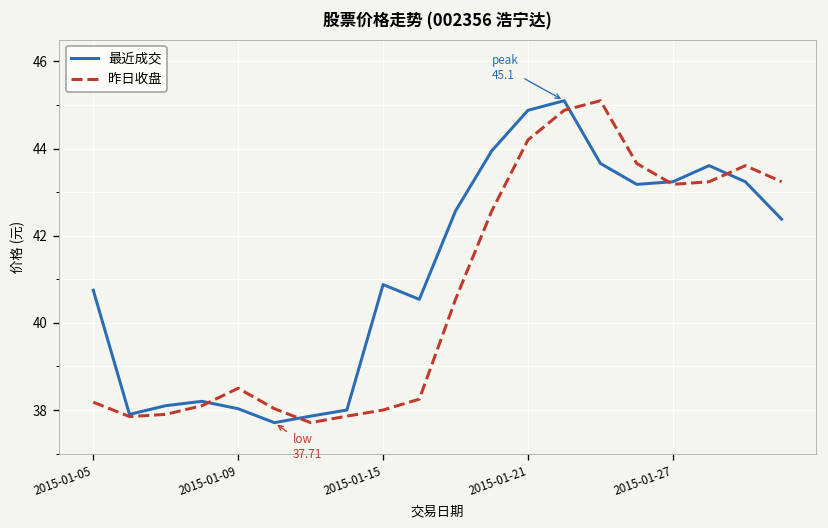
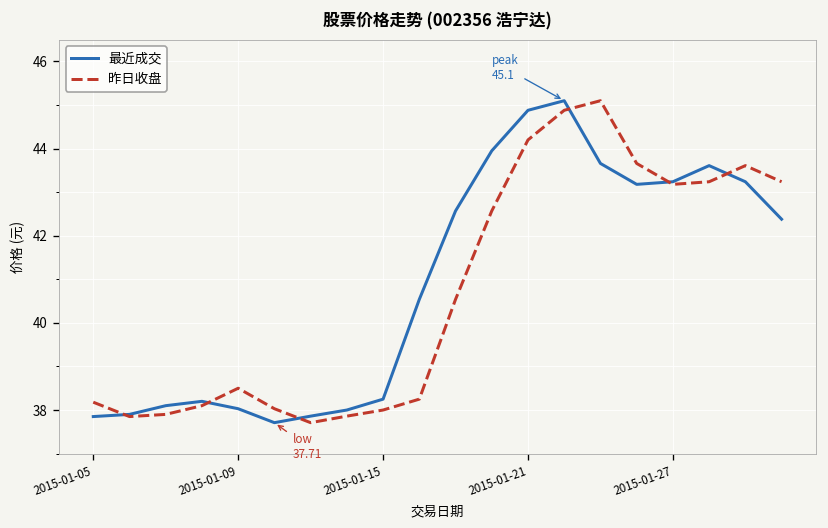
  {
    "最近成交": {
-     "2015-01-05": 40.8,
+     "2015-01-05": 37.9,
      "2015-01-09": 38.0,
-     "2015-01-15": 40.9,
+     "2015-01-15": 38.3,
      "2015-01-21": 44.9
    },
    "昨日收盘": {
      "2015-01-05": 38.2,
      "2015-01-09": 38.5,
      "2015-01-15": 38.0,
      "2015-01-21": 44.2
    }
  }
